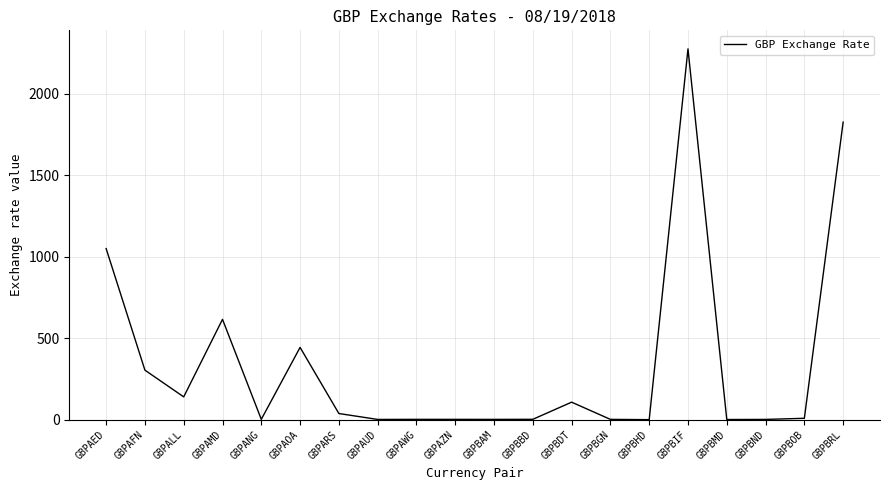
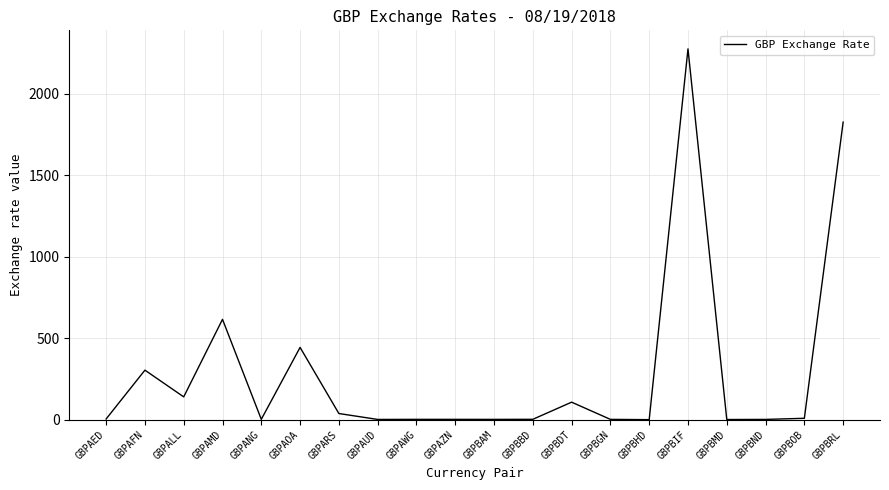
  {
-   "GBPAED": 1050,
+   "GBPAED": 0,
    "GBPAFN": 300,
    "GBPALL": 140,
    "GBPAMD": 620,
    "GBPANG": 0,
    "GBPAOA": 440,
    "GBPARS": 40,
    "GBPAUD": 0,
    "GBPAWG": 0,
    "GBPAZN": 0,
    "GBPBAM": 0,
    "GBPBBD": 0,
    "GBPBDT": 110,
    "GBPBGN": 0,
    "GBPBHD": 0,
    "GBPBIF": 2280,
    "GBPBMD": 0,
    "GBPBND": 0,
    "GBPBOB": 10,
    "GBPBRL": 1830
  }
